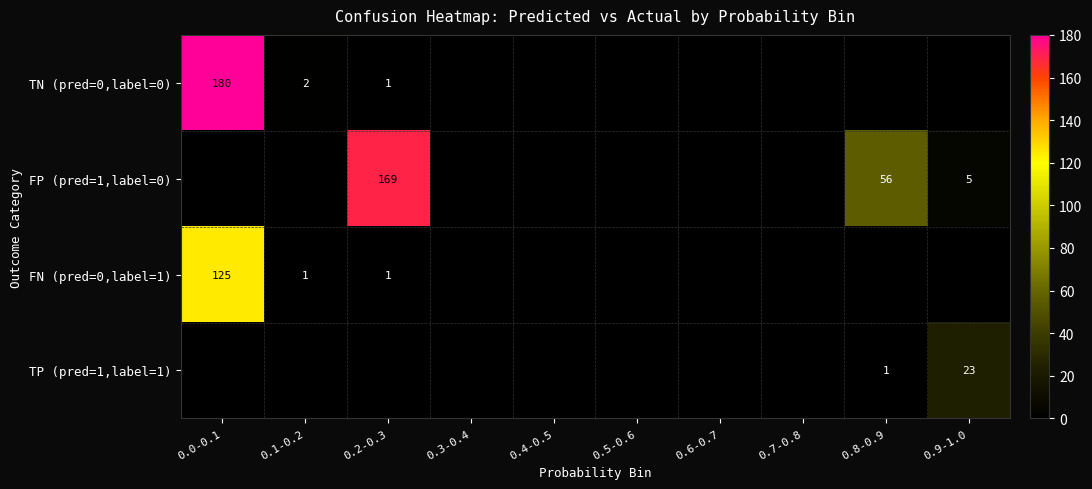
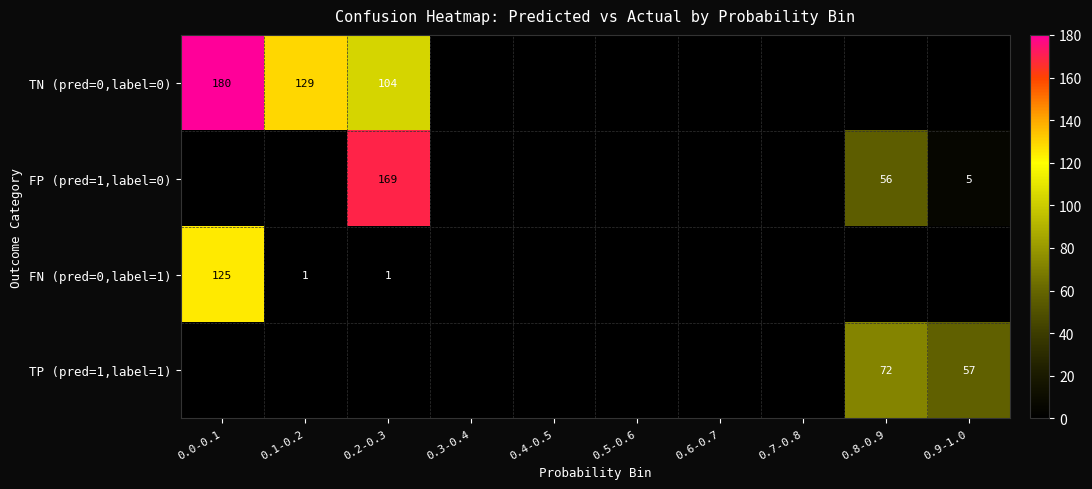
  {
    "TN (pred=0,label=0)": {
      "0.0-0.1": 180,
-     "0.1-0.2": 2,
-     "0.2-0.3": 1
+     "0.1-0.2": 129,
+     "0.2-0.3": 104
    },
    "FP (pred=1,label=0)": {
      "0.2-0.3": 169,
      "0.8-0.9": 56,
      "0.9-1.0": 5
    },
    "FN (pred=0,label=1)": {
      "0.0-0.1": 125,
      "0.1-0.2": 1,
      "0.2-0.3": 1
    },
    "TP (pred=1,label=1)": {
-     "0.8-0.9": 1,
-     "0.9-1.0": 23
+     "0.8-0.9": 72,
+     "0.9-1.0": 57
    }
  }
